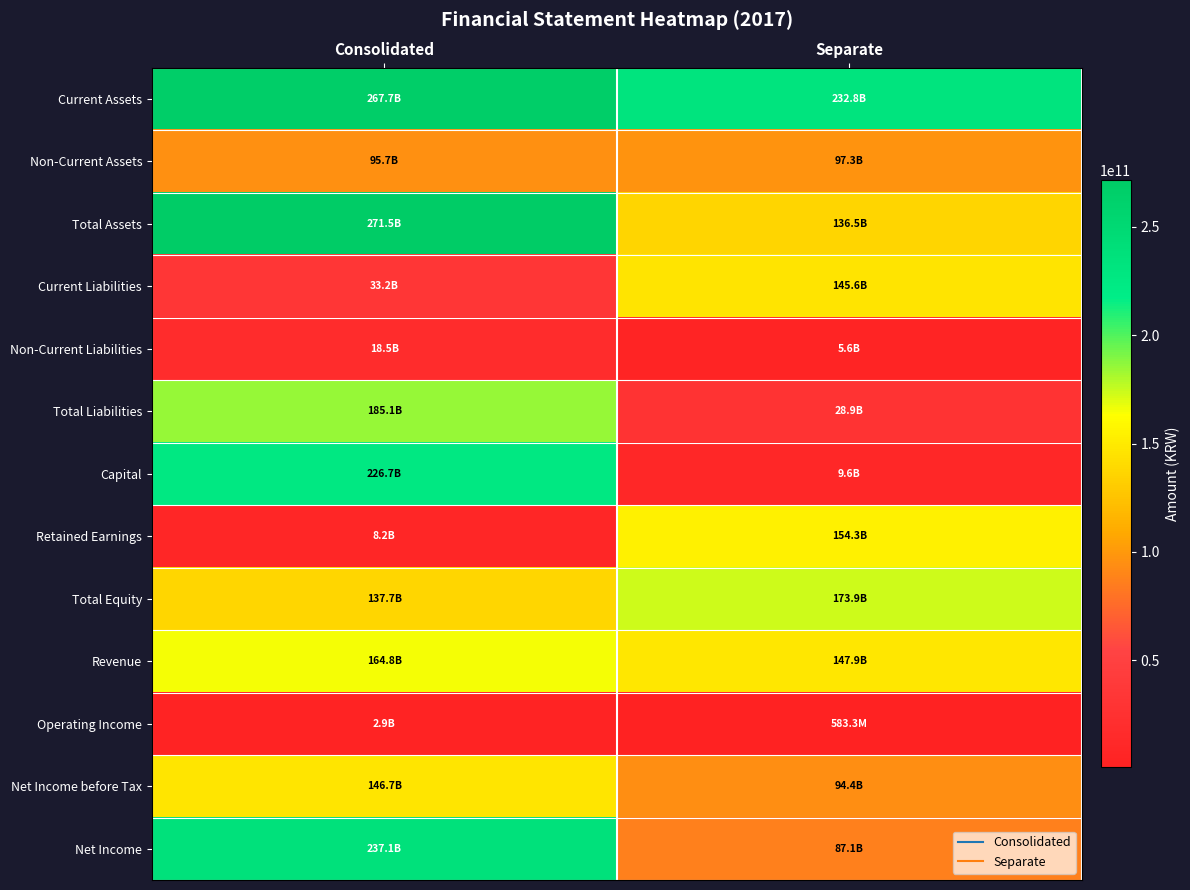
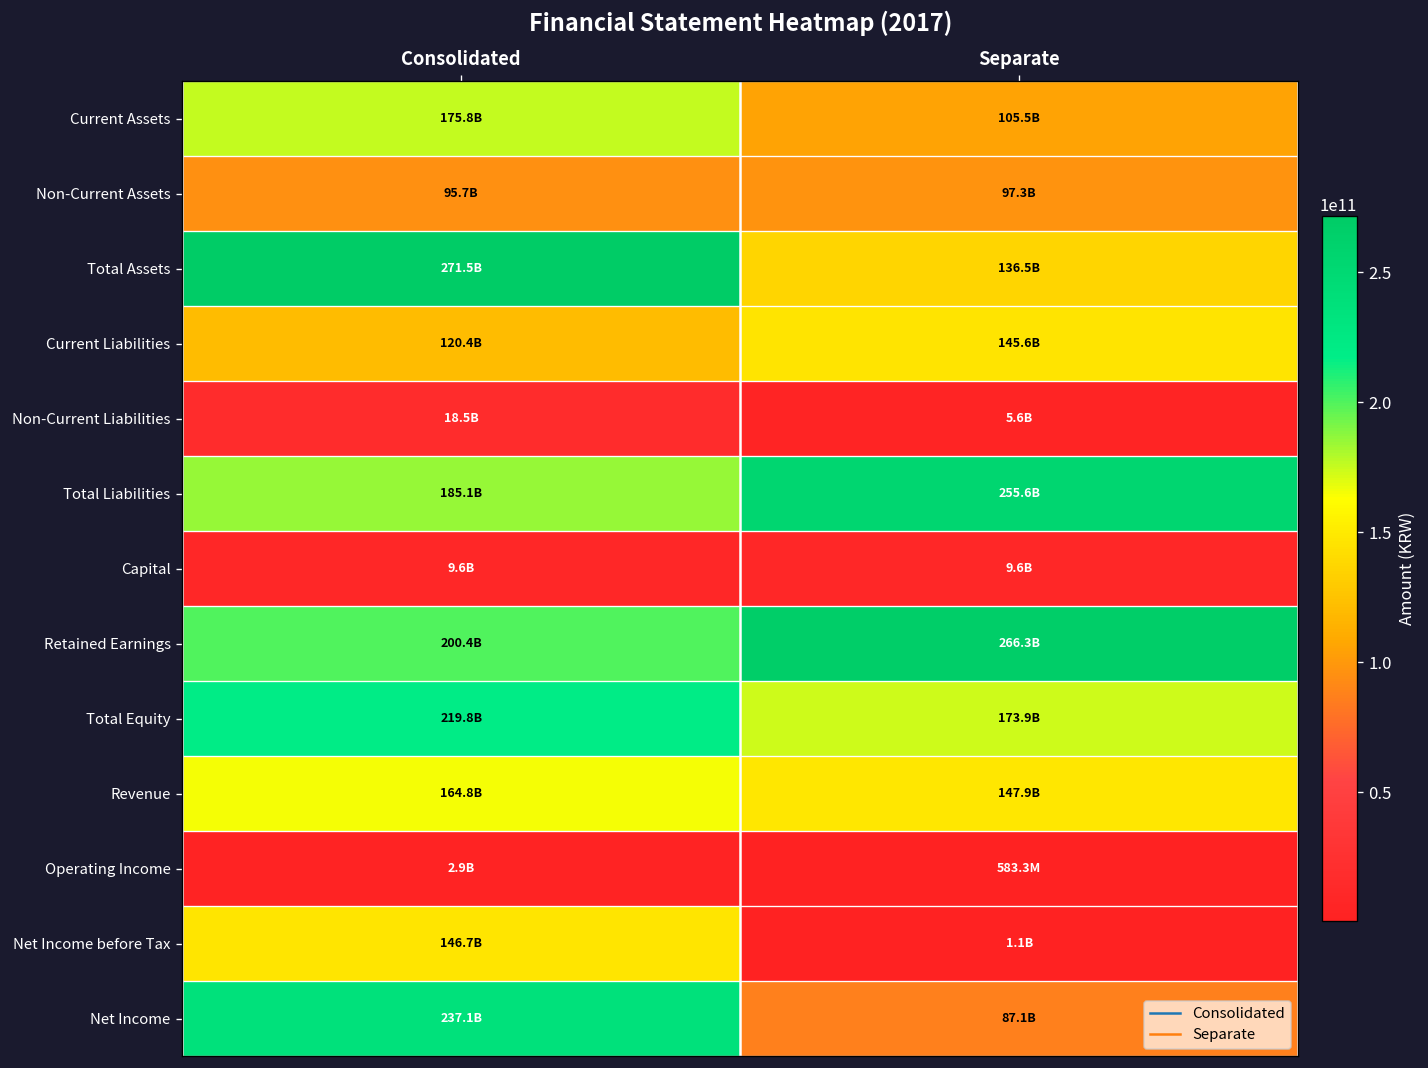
  {
    "Current Assets": {
-     "Consolidated": "267.7B",
-     "Separate": "232.8B"
+     "Consolidated": "175.8B",
+     "Separate": "105.5B"
    },
    "Non-Current Assets": {
      "Consolidated": "95.7B",
      "Separate": "97.3B"
    },
    "Total Assets": {
      "Consolidated": "271.5B",
      "Separate": "136.5B"
    },
    "Current Liabilities": {
-     "Consolidated": "33.2B",
+     "Consolidated": "120.4B",
      "Separate": "145.6B"
    },
    "Non-Current Liabilities": {
      "Consolidated": "18.5B",
      "Separate": "5.6B"
    },
    "Total Liabilities": {
      "Consolidated": "185.1B",
-     "Separate": "28.9B"
+     "Separate": "255.6B"
    },
    "Capital": {
-     "Consolidated": "226.7B",
+     "Consolidated": "9.6B",
      "Separate": "9.6B"
    },
    "Retained Earnings": {
-     "Consolidated": "8.2B",
-     "Separate": "154.3B"
+     "Consolidated": "200.4B",
+     "Separate": "266.3B"
    },
    "Total Equity": {
-     "Consolidated": "137.7B",
+     "Consolidated": "219.8B",
      "Separate": "173.9B"
    },
    "Revenue": {
      "Consolidated": "164.8B",
      "Separate": "147.9B"
    },
    "Operating Income": {
      "Consolidated": "2.9B",
      "Separate": "583.3M"
    },
    "Net Income before Tax": {
      "Consolidated": "146.7B",
-     "Separate": "94.4B"
+     "Separate": "1.1B"
    },
    "Net Income": {
      "Consolidated": "237.1B",
      "Separate": "87.1B"
    }
  }
